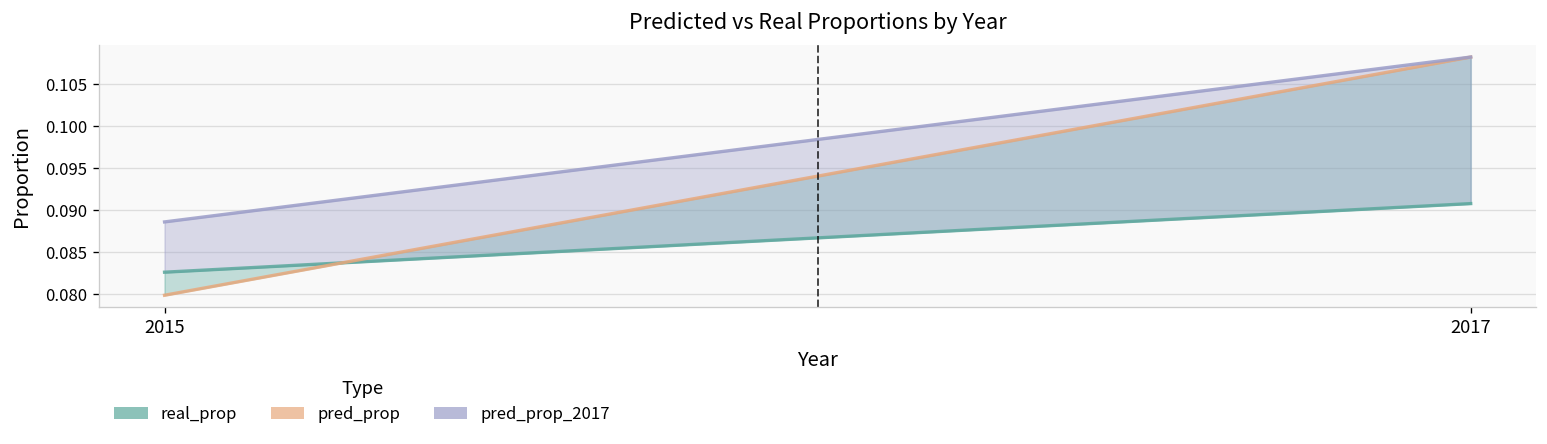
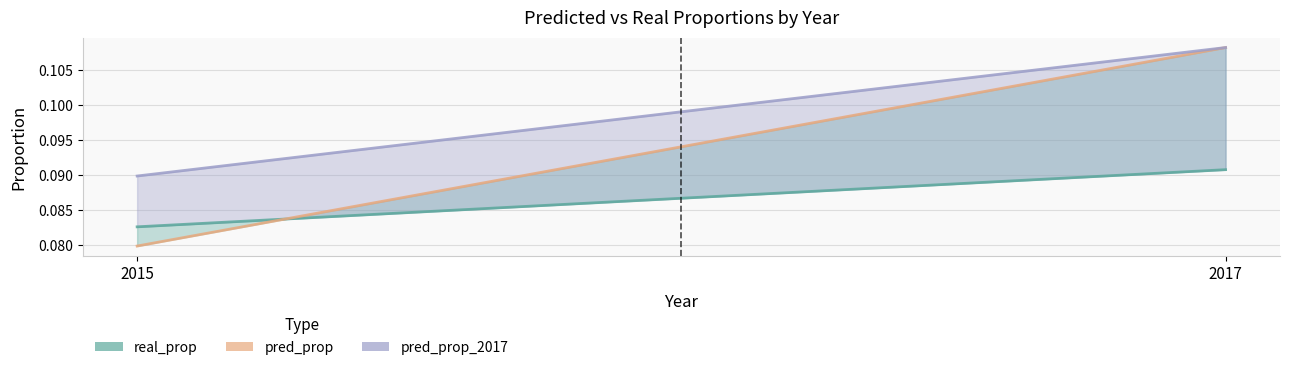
  {
    "pred_prop": {
      "2015": 0.080
    },
    "pred_prop_2017": {
-     "2015": 0.089
+     "2015": 0.090
    }
  }
